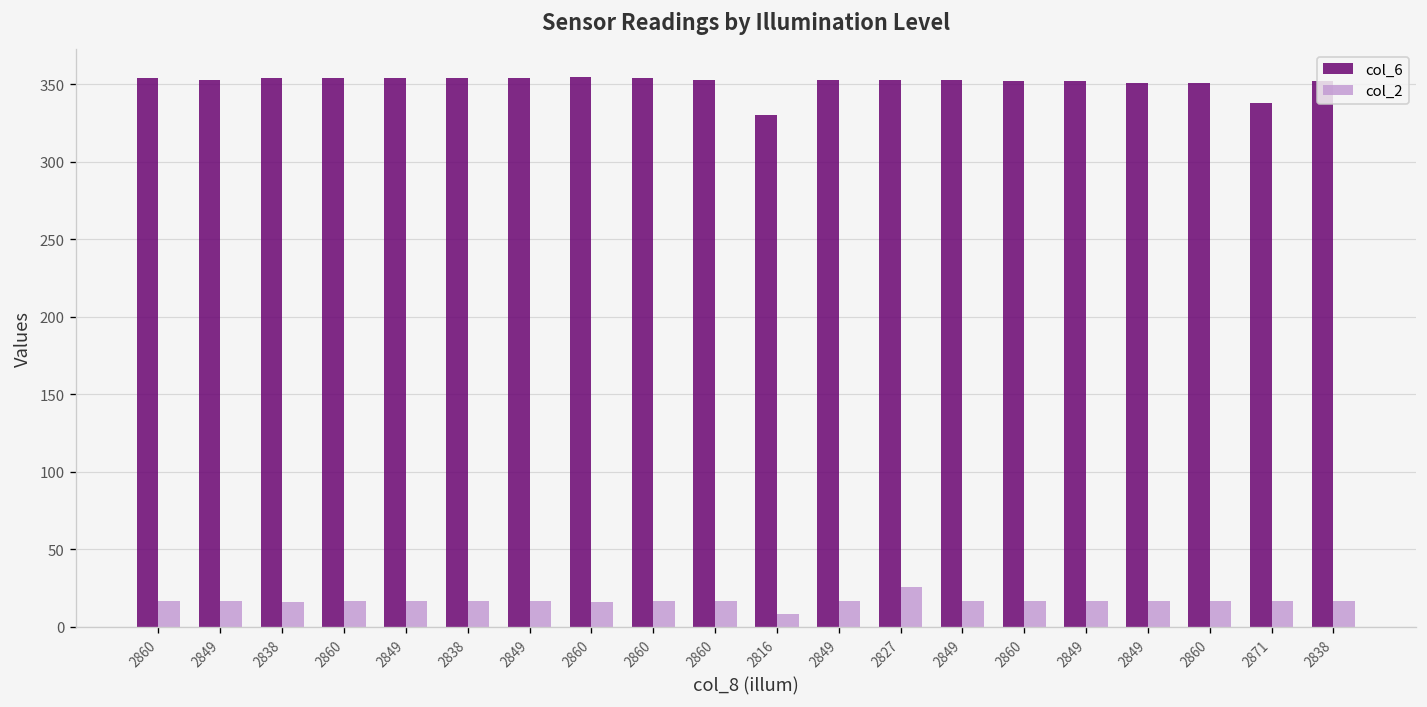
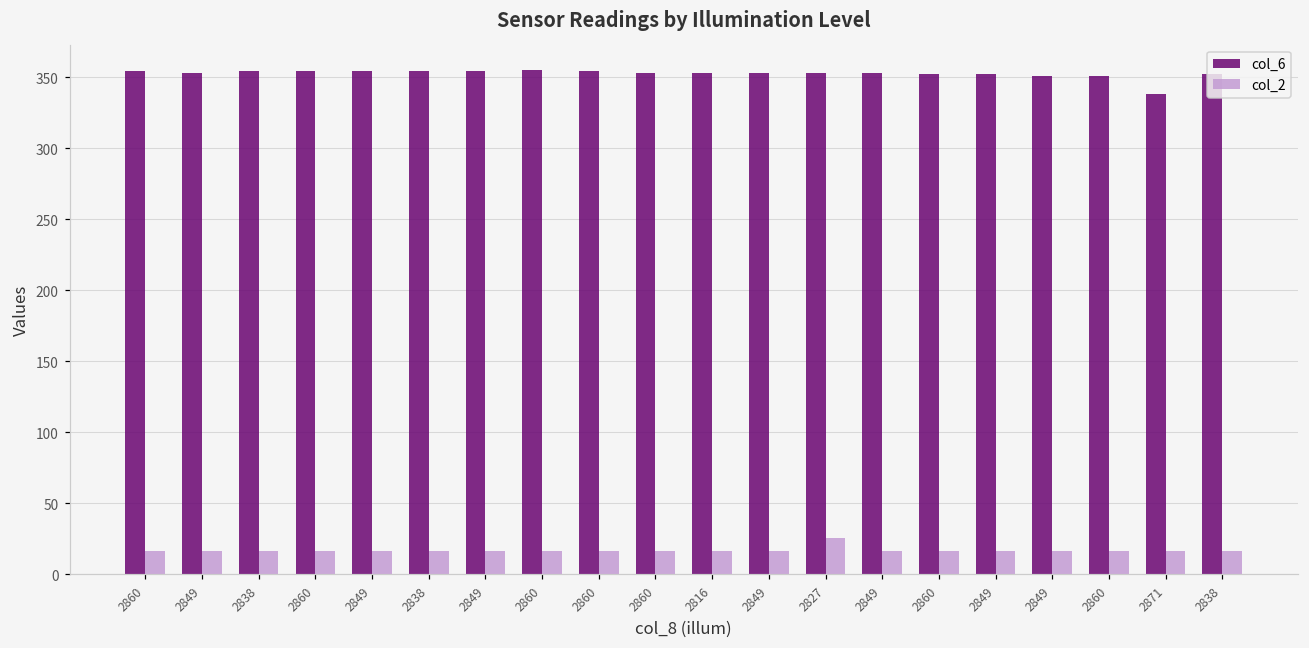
  {
    "col_6": {
-     "2816": 330,
+     "2816": 353,
      "2827": 353,
      "2871": 338
    },
    "col_2": {
-     "2816": 8,
+     "2816": 17,
      "2827": 25,
      "2871": 17
    }
  }
